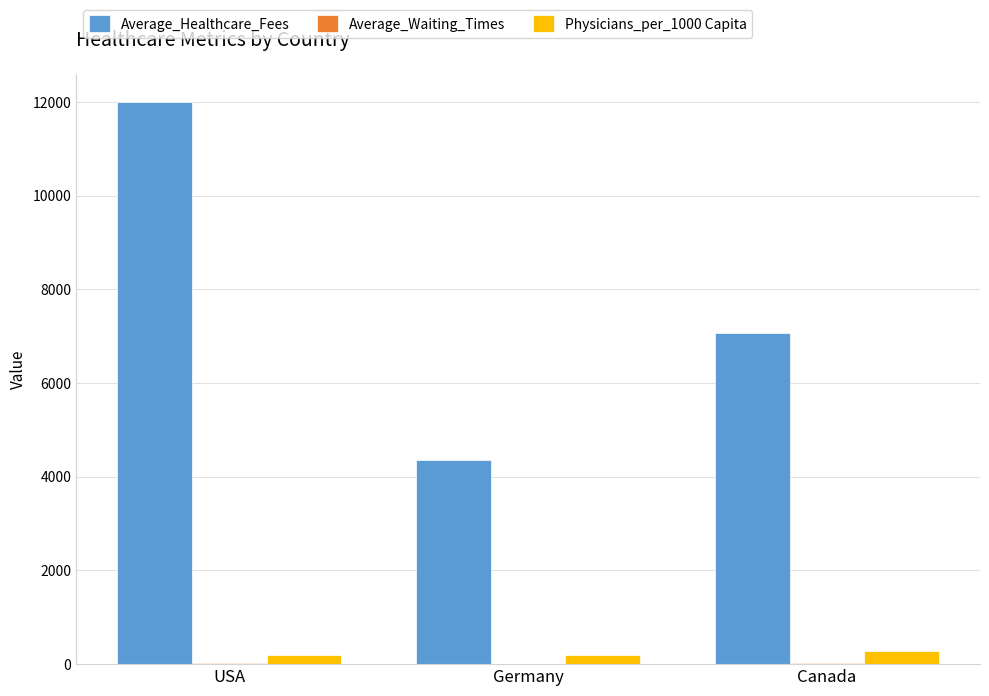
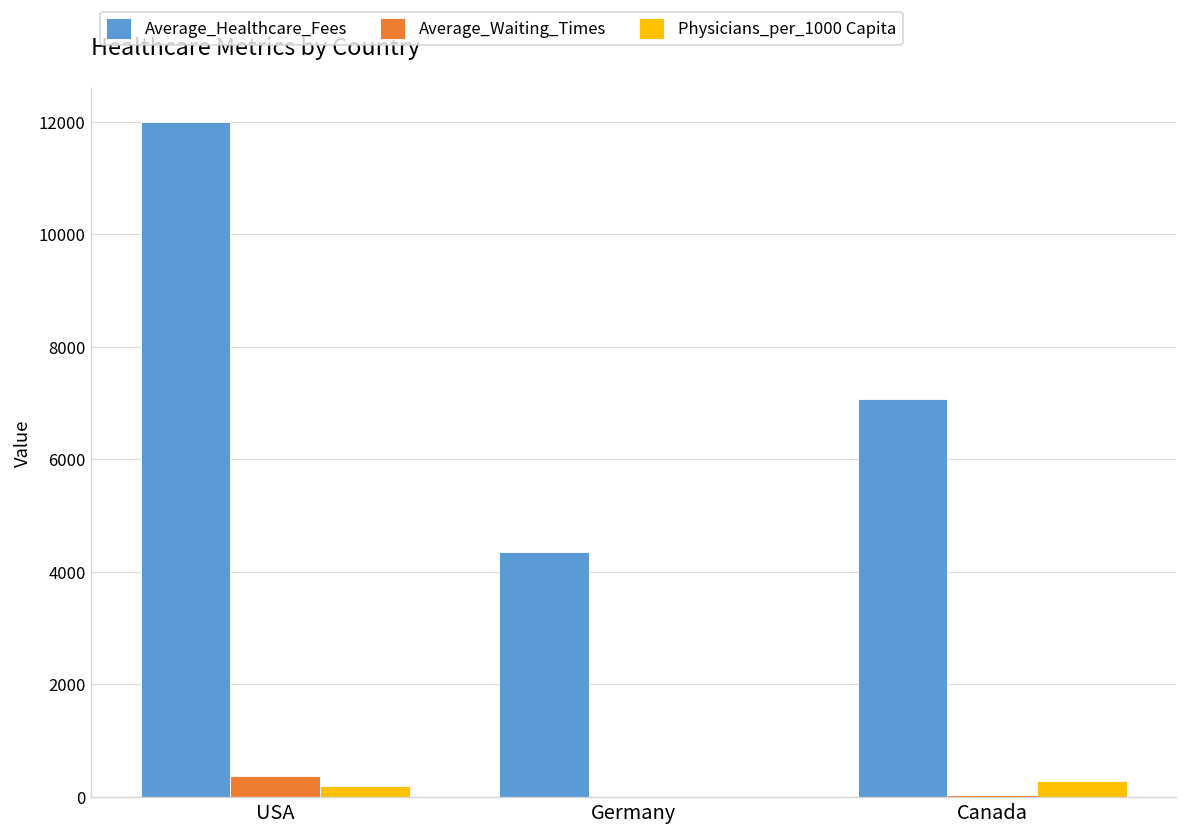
  {
    "Average_Healthcare_Fees": {
      "USA": 12000,
      "Germany": 4400,
      "Canada": 7100
    },
    "Average_Waiting_Times": {
-     "USA": 0
+     "USA": 400
    },
    "Physicians_per_1000 Capita": {
      "USA": 200,
-     "Germany": 200,
+     "Germany": 0,
      "Canada": 300
    }
  }
